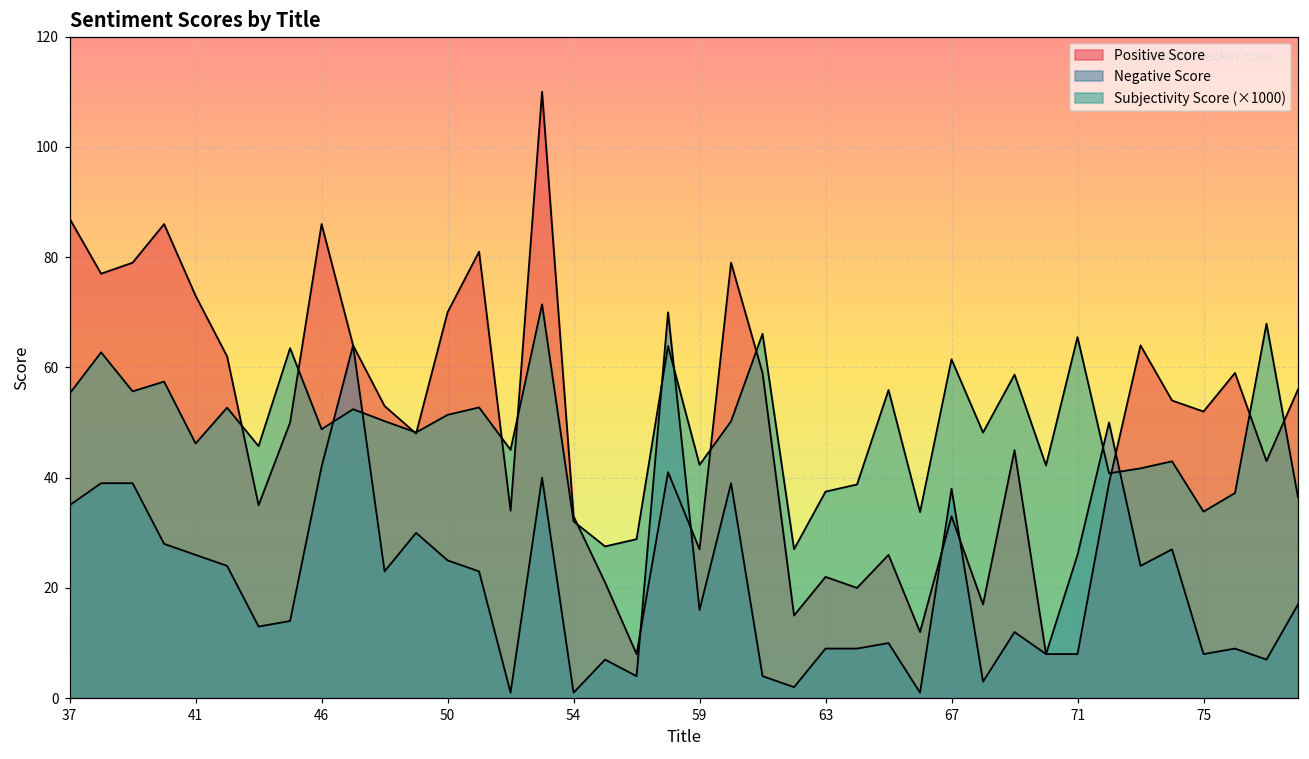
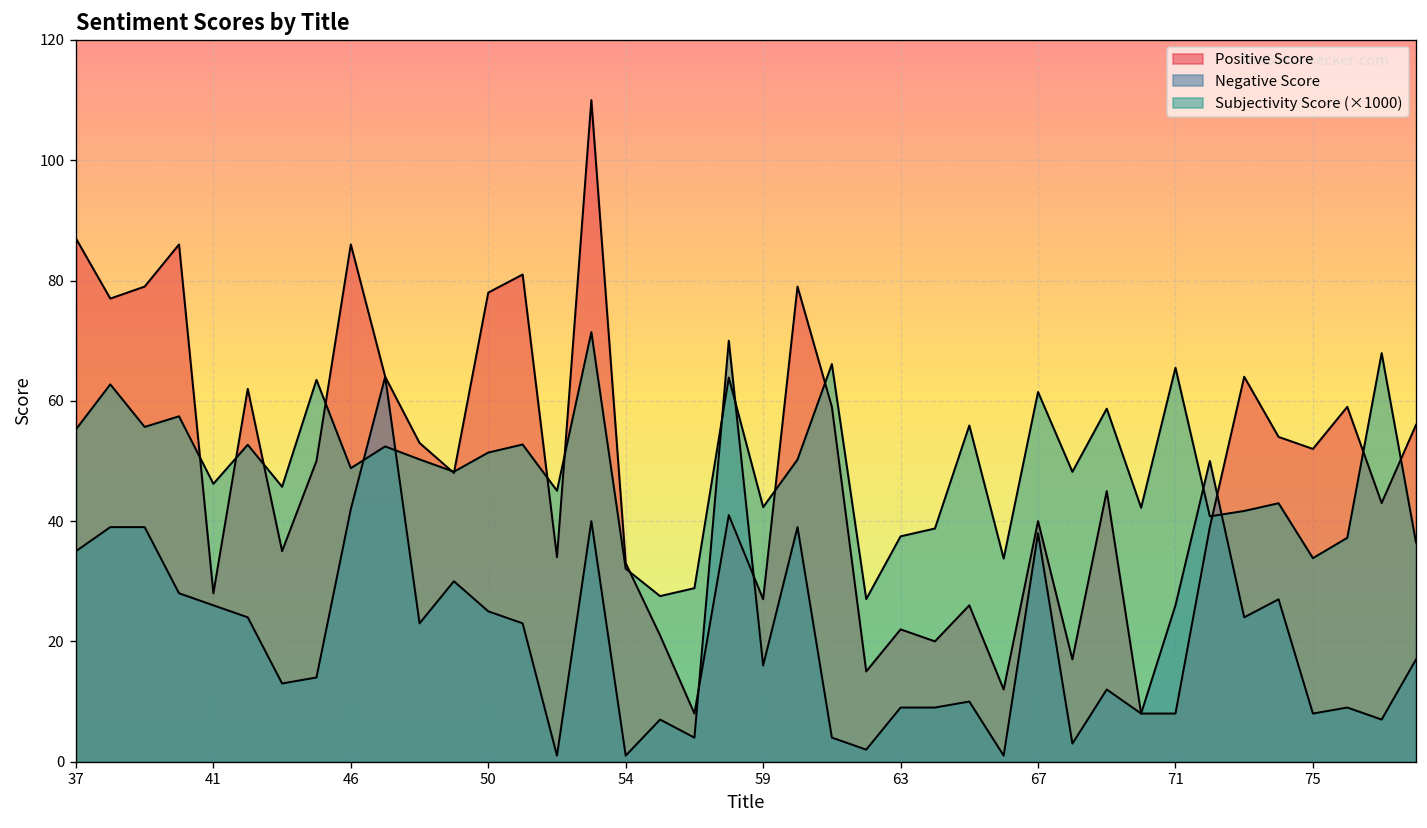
  {
    "Positive Score": {
-     "41": 73,
+     "41": 28,
      "46": 86,
-     "50": 70,
+     "50": 78,
      "54": 33,
      "59": 27,
      "63": 22,
-     "67": 33,
+     "67": 40,
      "71": 8,
      "75": 52
    }
  }
